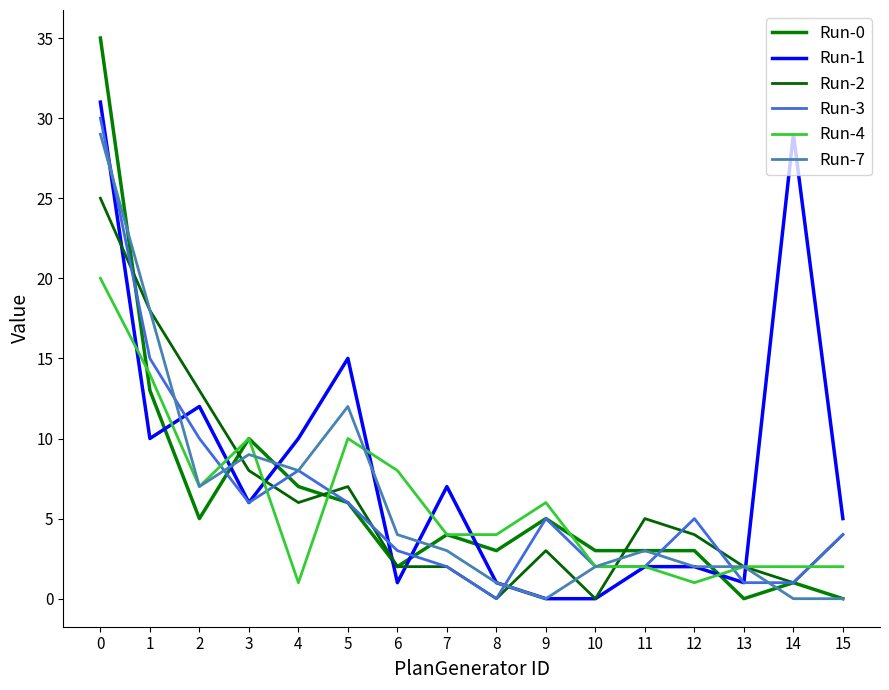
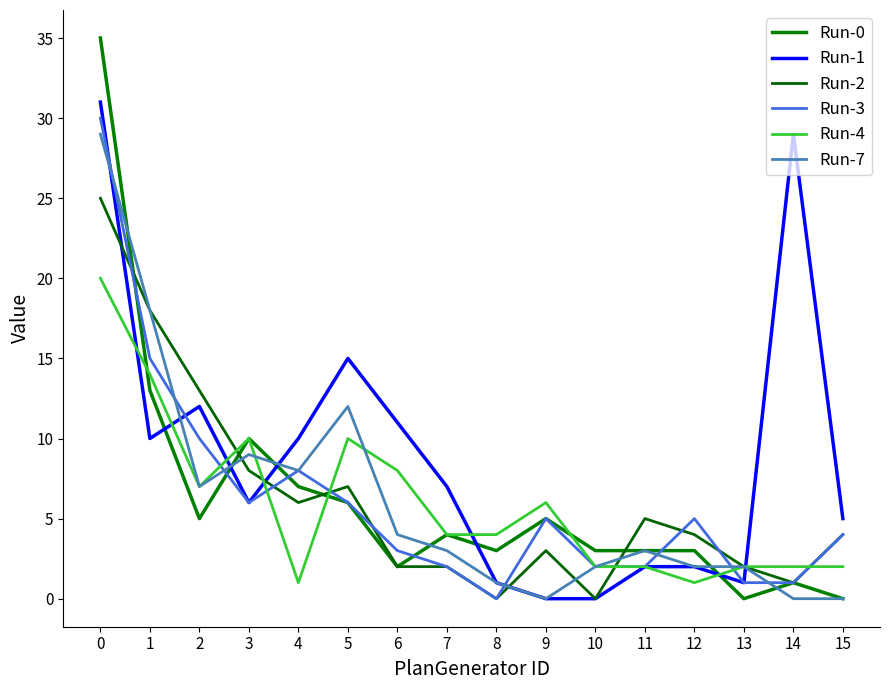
  {
    "Run-1": {
      "0": 31,
      "1": 10,
      "2": 12,
      "4": 10,
      "5": 15,
-     "6": 1,
+     "6": 11,
      "7": 7,
      "15": 5
    },
    "Run-4": {
      "0": 20,
      "1": 14,
      "4": 1,
      "5": 10,
      "6": 8,
      "8": 4,
      "9": 6,
      "12": 1,
      "14": 2,
      "15": 2
    }
  }
